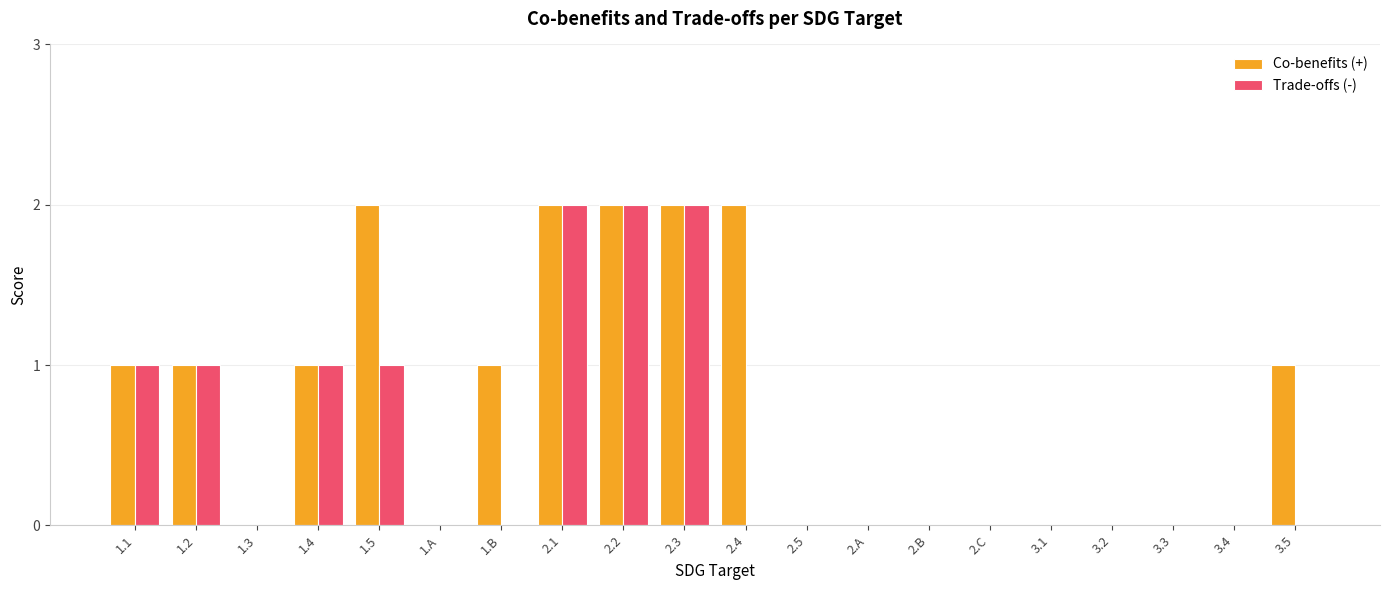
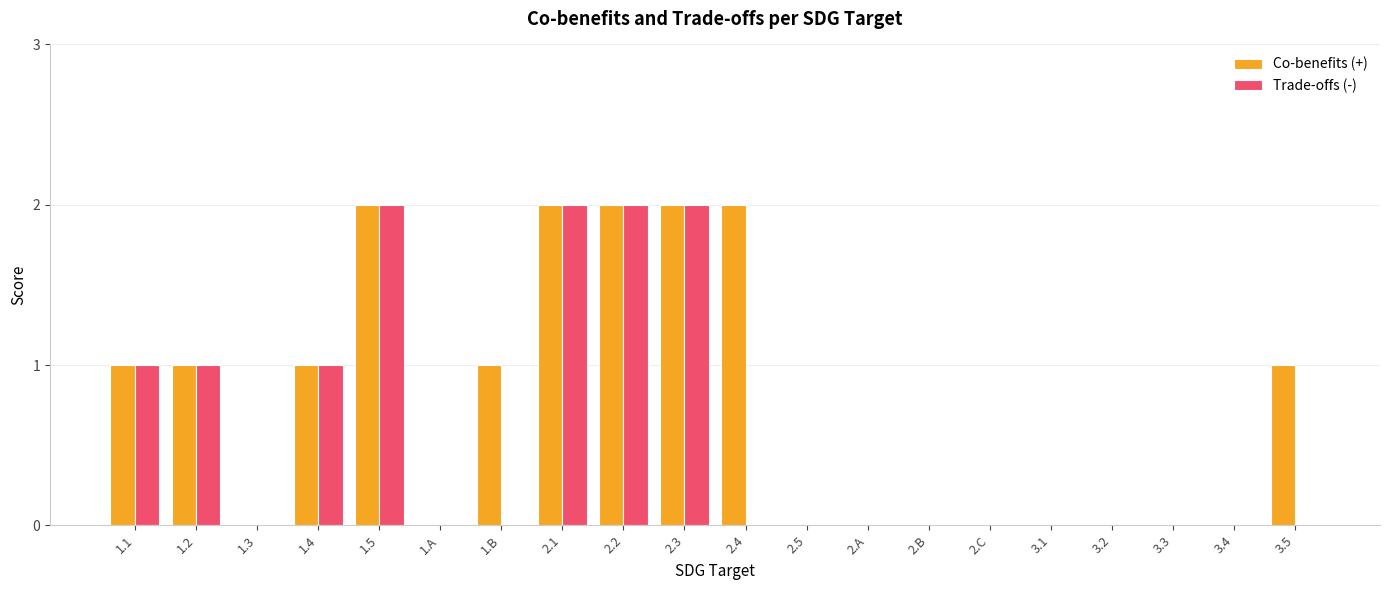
  {
    "Co-benefits (+)": {
      "1.1": 1,
      "1.2": 1,
      "1.3": 0,
      "1.4": 1,
      "1.5": 2,
      "1.A": 0,
      "1.B": 1,
      "2.1": 2,
      "2.2": 2,
      "2.3": 2,
      "2.4": 2,
      "2.5": 0,
      "2.A": 0,
      "2.B": 0,
      "2.C": 0,
      "3.1": 0,
      "3.2": 0,
      "3.3": 0,
      "3.4": 0,
      "3.5": 1
    },
    "Trade-offs (-)": {
      "1.1": 1,
      "1.2": 1,
      "1.3": 0,
      "1.4": 1,
-     "1.5": 1,
+     "1.5": 2,
      "1.A": 0,
      "1.B": 0,
      "2.1": 2,
      "2.2": 2,
      "2.3": 2,
      "2.4": 0,
      "2.5": 0,
      "2.A": 0,
      "2.B": 0,
      "2.C": 0,
      "3.1": 0,
      "3.2": 0,
      "3.3": 0,
      "3.4": 0,
      "3.5": 0
    }
  }
